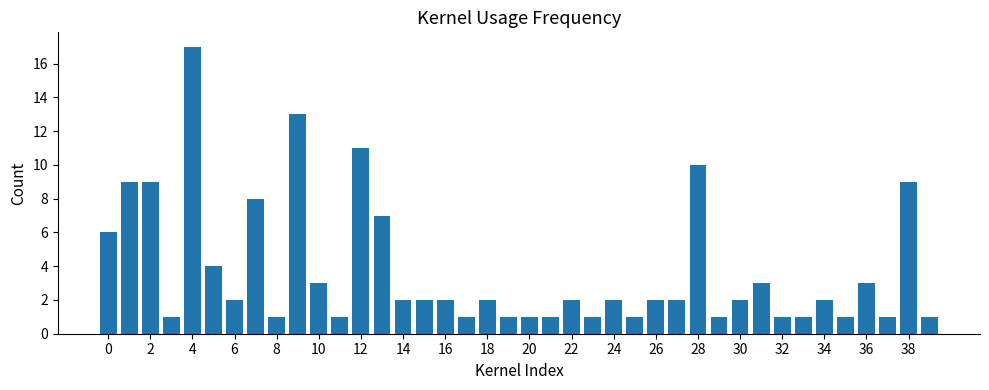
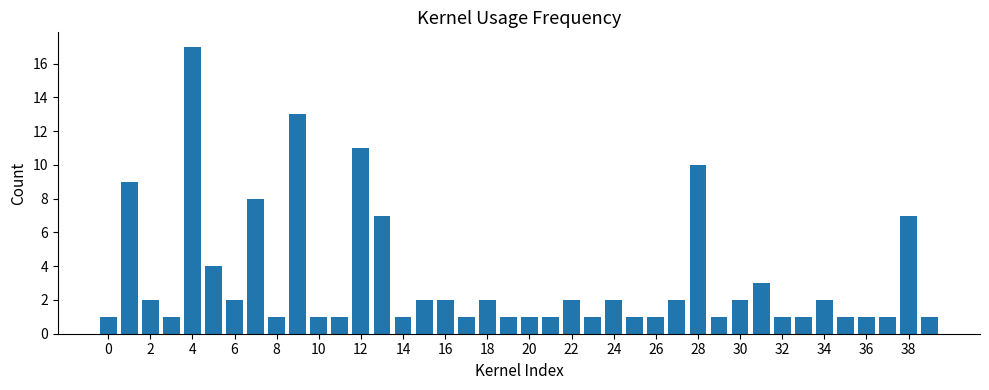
  {
-   "0": 6,
-   "2": 9,
+   "0": 1,
+   "2": 2,
    "4": 17,
    "6": 2,
    "8": 1,
-   "10": 3,
+   "10": 1,
    "12": 11,
-   "14": 2,
+   "14": 1,
    "16": 2,
    "18": 2,
    "20": 1,
    "22": 2,
    "24": 2,
-   "26": 2,
+   "26": 1,
    "28": 10,
    "30": 2,
    "32": 1,
    "34": 2,
-   "36": 3,
-   "38": 9
+   "36": 1,
+   "38": 7
  }
